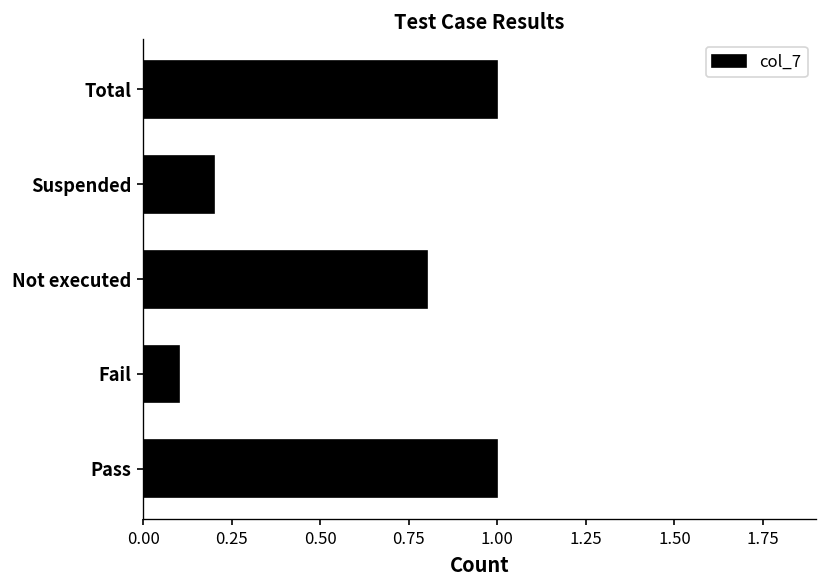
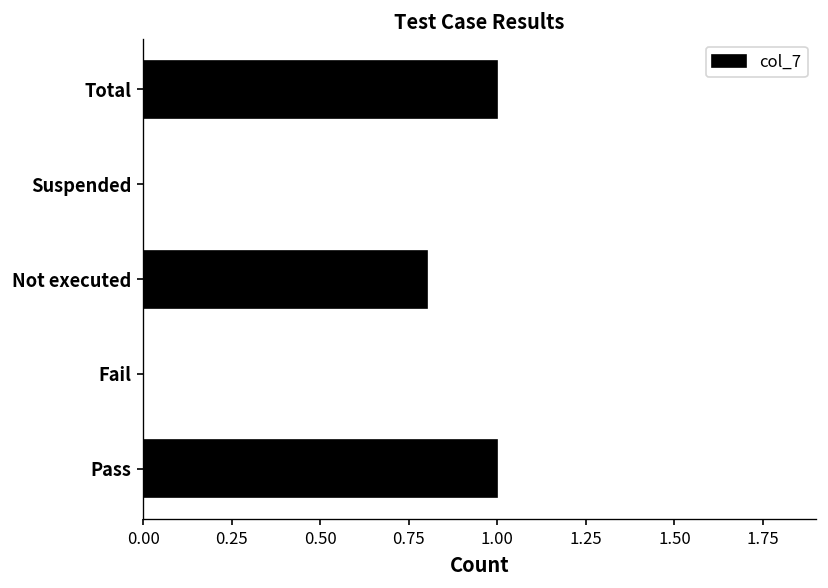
  {
    "Total": 1.0,
-   "Suspended": 0.2,
+   "Suspended": 0.0,
    "Not executed": 0.8,
-   "Fail": 0.1,
+   "Fail": 0.0,
    "Pass": 1.0
  }
